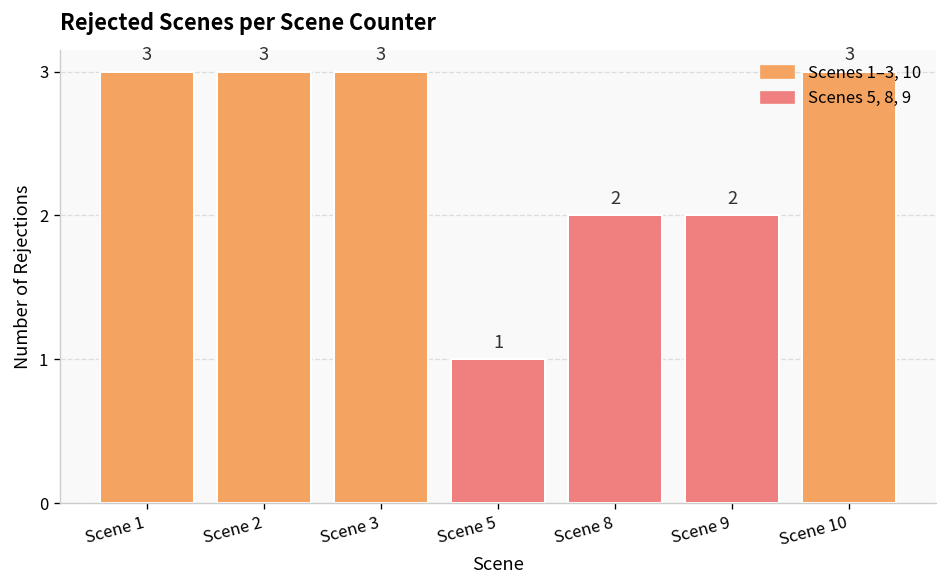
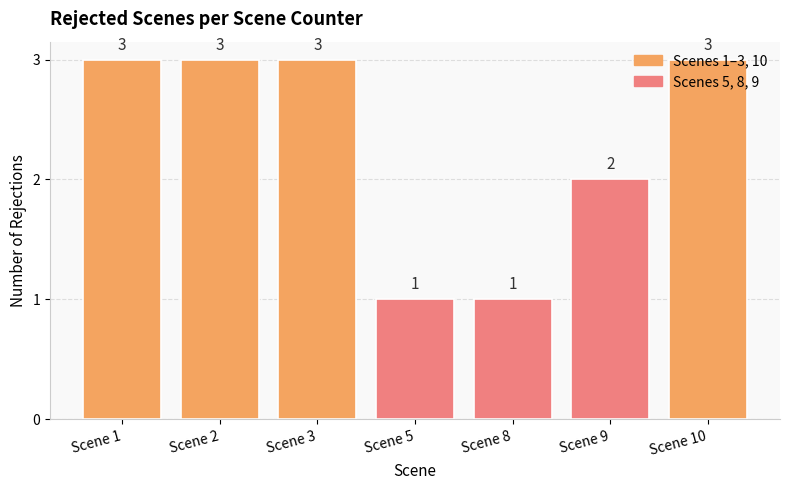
  {
    "Scene 1": 3,
    "Scene 2": 3,
    "Scene 3": 3,
    "Scene 5": 1,
-   "Scene 8": 2,
+   "Scene 8": 1,
    "Scene 9": 2,
    "Scene 10": 3
  }
